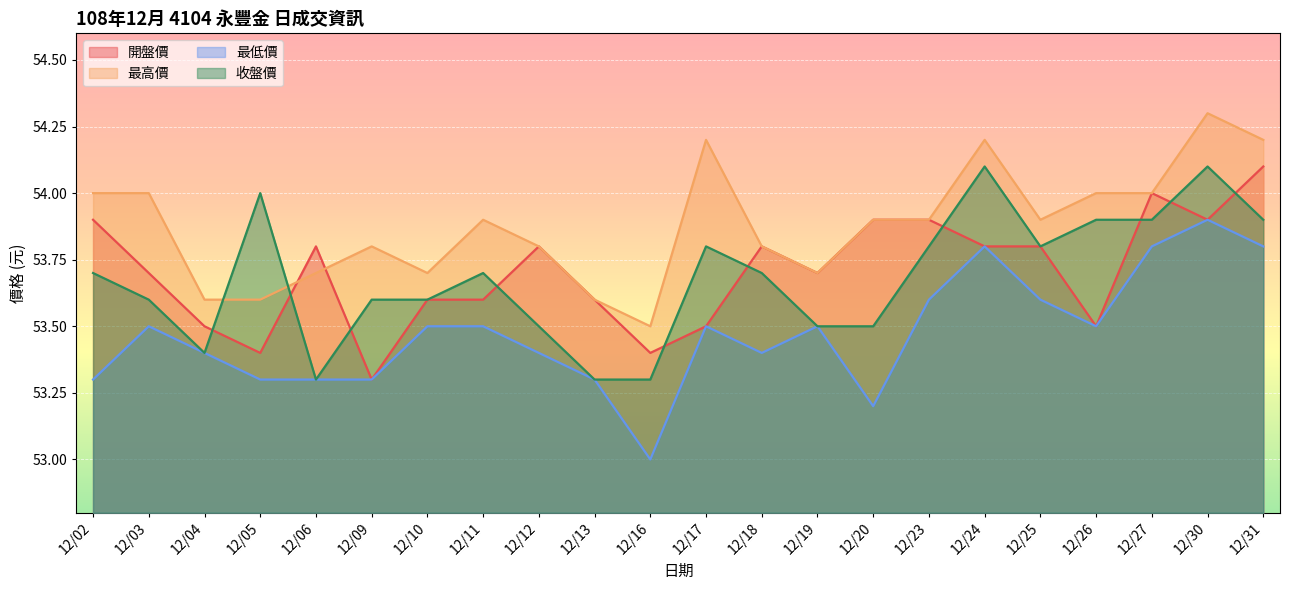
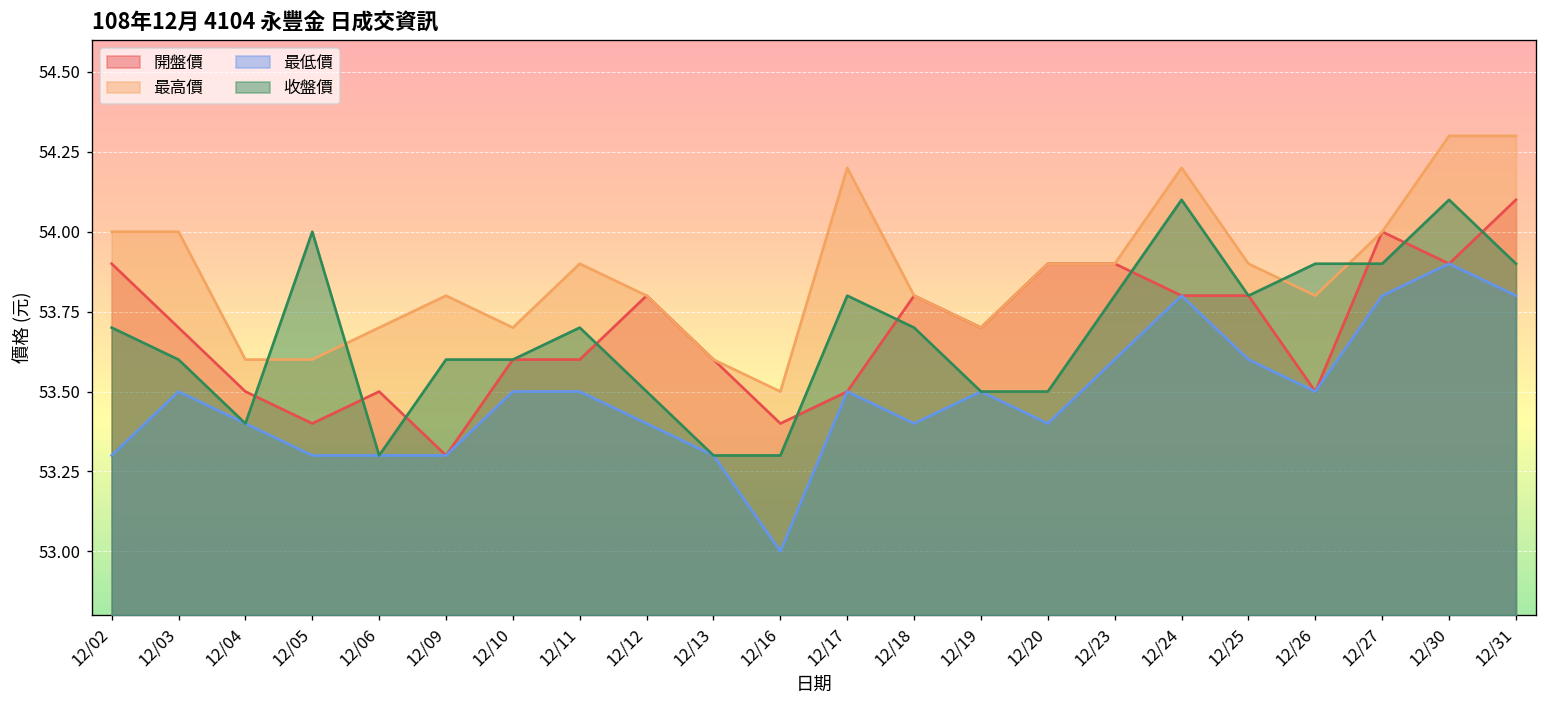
  {
    "開盤價": {
      "12/02": 53.9,
      "12/03": 53.7,
      "12/04": 53.5,
      "12/05": 53.4,
-     "12/06": 53.8,
+     "12/06": 53.5,
      "12/11": 53.6,
      "12/16": 53.4,
      "12/31": 54.1
    },
    "最高價": {
      "12/02": 54.0,
      "12/03": 54.0,
      "12/04": 53.6,
      "12/05": 53.6,
      "12/06": 53.7,
      "12/09": 53.8,
      "12/10": 53.7,
      "12/11": 53.9,
      "12/16": 53.5,
      "12/17": 54.2,
      "12/24": 54.2,
      "12/25": 53.9,
-     "12/26": 54.0,
+     "12/26": 53.8,
      "12/30": 54.3,
-     "12/31": 54.2
+     "12/31": 54.3
    },
    "最低價": {
      "12/02": 53.3,
      "12/03": 53.5,
      "12/05": 53.3,
      "12/10": 53.5,
      "12/11": 53.5,
      "12/12": 53.4,
      "12/16": 53.0,
      "12/18": 53.4,
-     "12/20": 53.2,
+     "12/20": 53.4,
      "12/23": 53.6,
      "12/25": 53.6,
      "12/27": 53.8,
      "12/31": 53.8
    },
    "收盤價": {
      "12/02": 53.7,
      "12/03": 53.6,
      "12/05": 54.0,
      "12/09": 53.6,
      "12/11": 53.7,
      "12/12": 53.5,
      "12/16": 53.3,
      "12/17": 53.8,
      "12/18": 53.7,
      "12/20": 53.5,
      "12/23": 53.8,
      "12/24": 54.1,
      "12/26": 53.9,
      "12/27": 53.9,
      "12/30": 54.1,
      "12/31": 53.9
    }
  }
